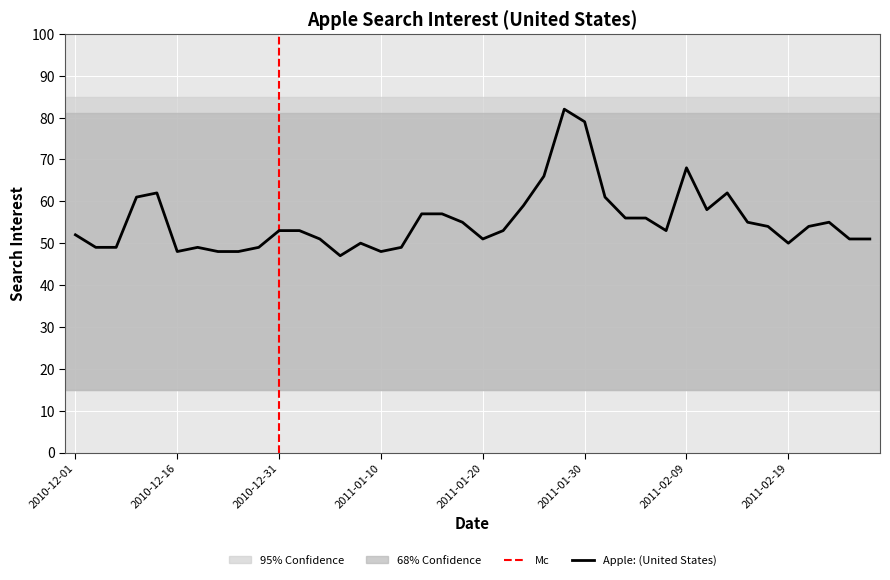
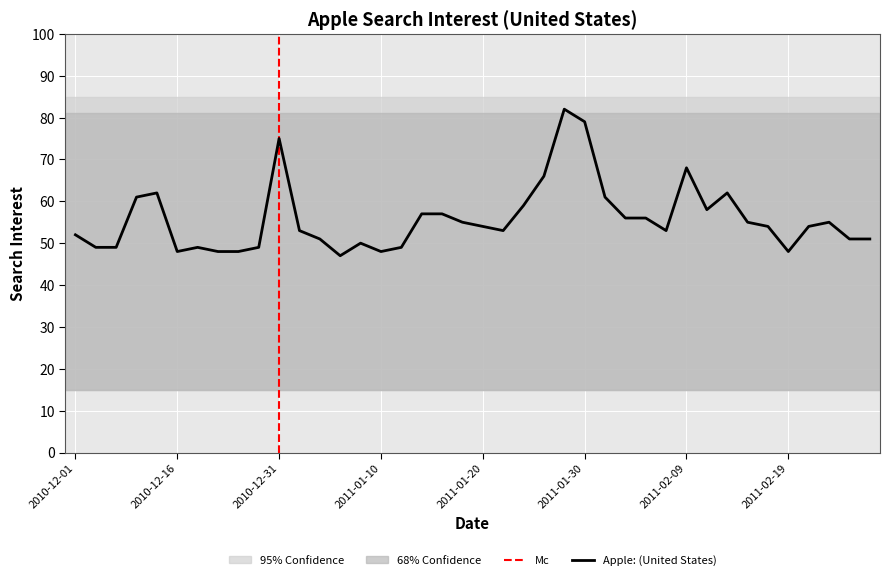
  {
    "2010-12-01": 52,
    "2010-12-16": 48,
-   "2010-12-31": 53,
+   "2010-12-31": 75,
    "2011-01-10": 48,
-   "2011-01-20": 51,
+   "2011-01-20": 54,
    "2011-01-30": 79,
    "2011-02-09": 68,
-   "2011-02-19": 50
+   "2011-02-19": 48
  }
